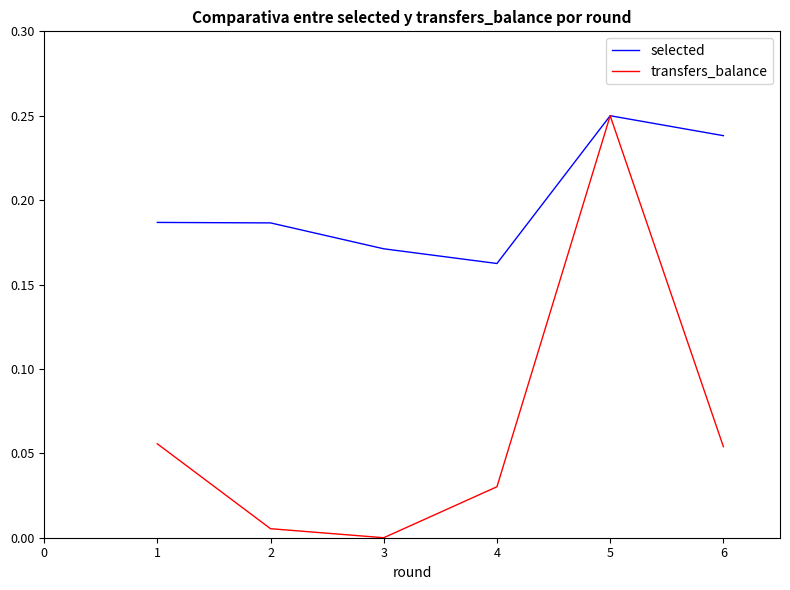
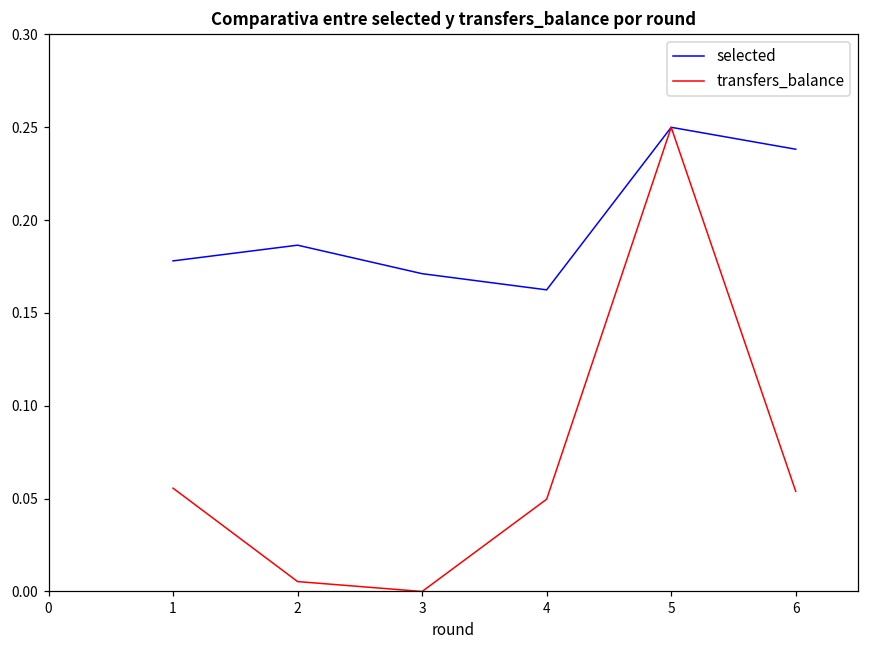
  {
    "selected": {
-     "1": 0.187,
+     "1": 0.178,
      "2": 0.187,
      "3": 0.171,
      "4": 0.162,
      "6": 0.238
    },
    "transfers_balance": {
      "1": 0.056,
      "2": 0.005,
      "3": 0.000,
-     "4": 0.030,
+     "4": 0.050,
      "6": 0.054
    }
  }
